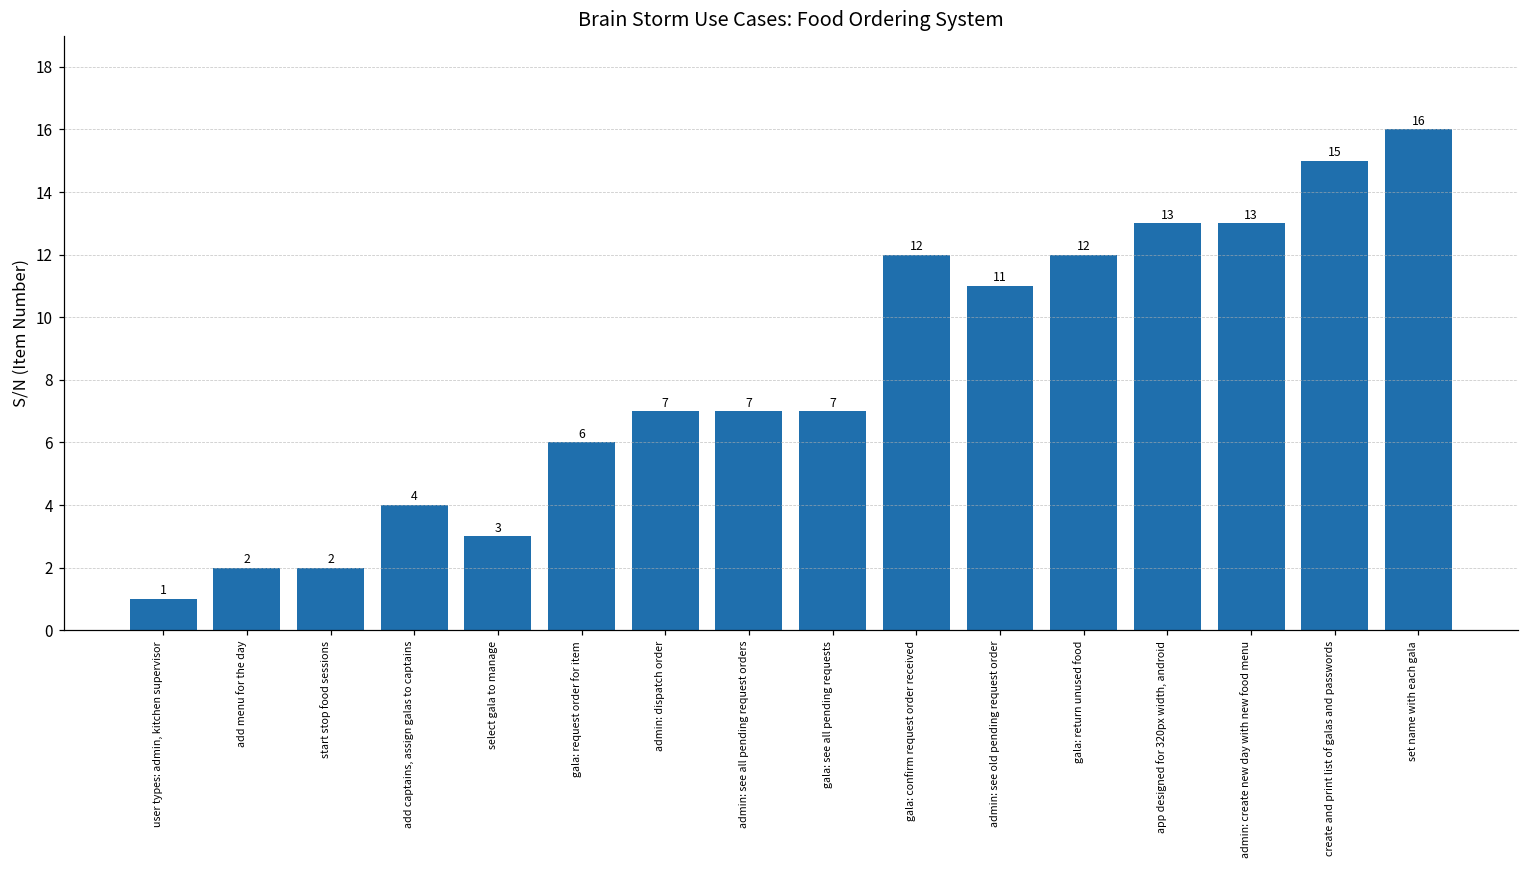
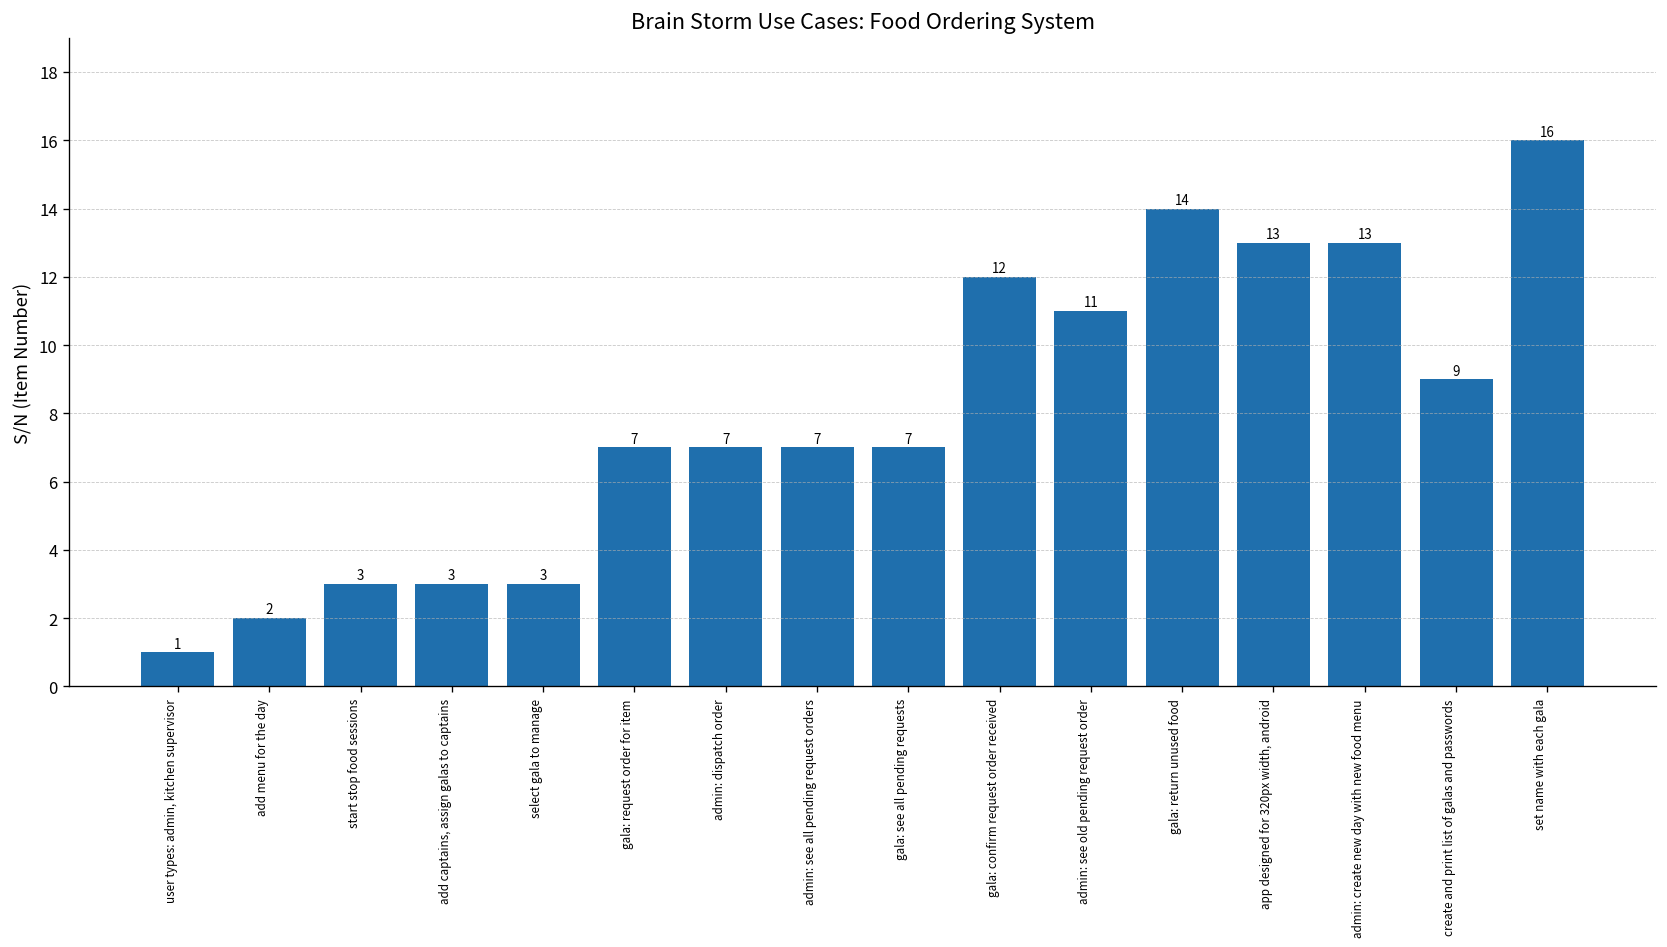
  {
    "user types: admin, kitchen supervisor": 1,
    "add menu for the day": 2,
-   "start stop food sessions": 2,
-   "add captains, assign galas to captains": 4,
+   "start stop food sessions": 3,
+   "add captains, assign galas to captains": 3,
    "select gala to manage": 3,
-   "gala: request order for item": 6,
+   "gala: request order for item": 7,
    "admin: dispatch order": 7,
    "admin: see all pending request orders": 7,
    "gala: see all pending requests": 7,
    "gala: confirm request order received": 12,
    "admin: see old pending request order": 11,
-   "gala: return unused food": 12,
+   "gala: return unused food": 14,
    "app designed for 320px width, android": 13,
    "admin: create new day with new food menu": 13,
-   "create and print list of galas and passwords": 15,
+   "create and print list of galas and passwords": 9,
    "set name with each gala": 16
  }
